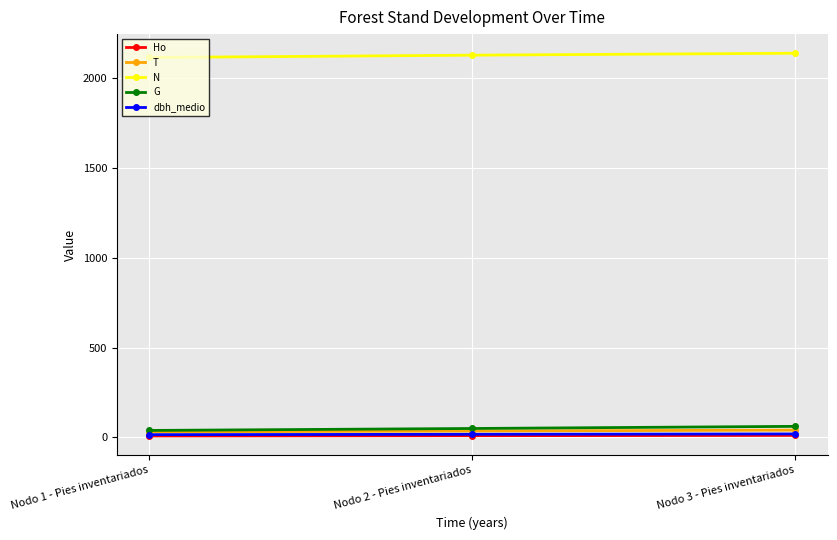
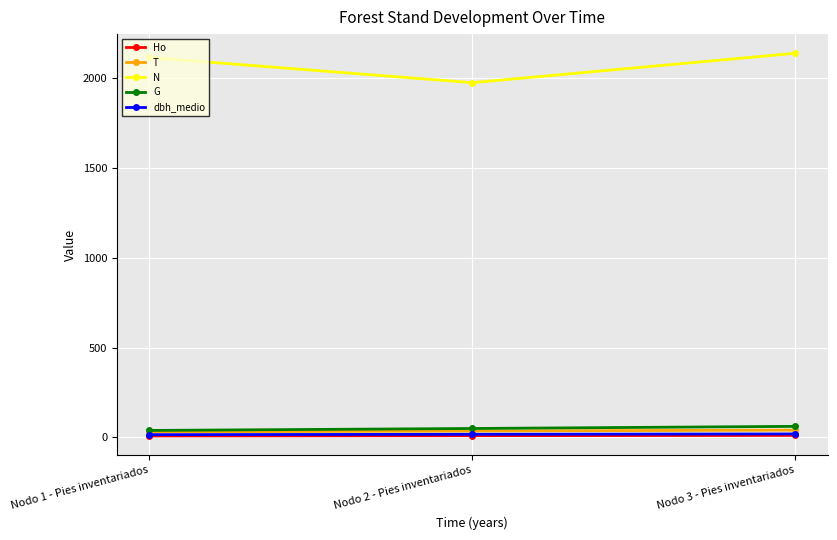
  {
    "T": {
      "Nodo 3 - Pies inventariados": 40
    },
    "N": {
-     "Nodo 2 - Pies inventariados": 2130,
+     "Nodo 2 - Pies inventariados": 1970,
      "Nodo 3 - Pies inventariados": 2140
    },
    "G": {
      "Nodo 3 - Pies inventariados": 60
    }
  }
